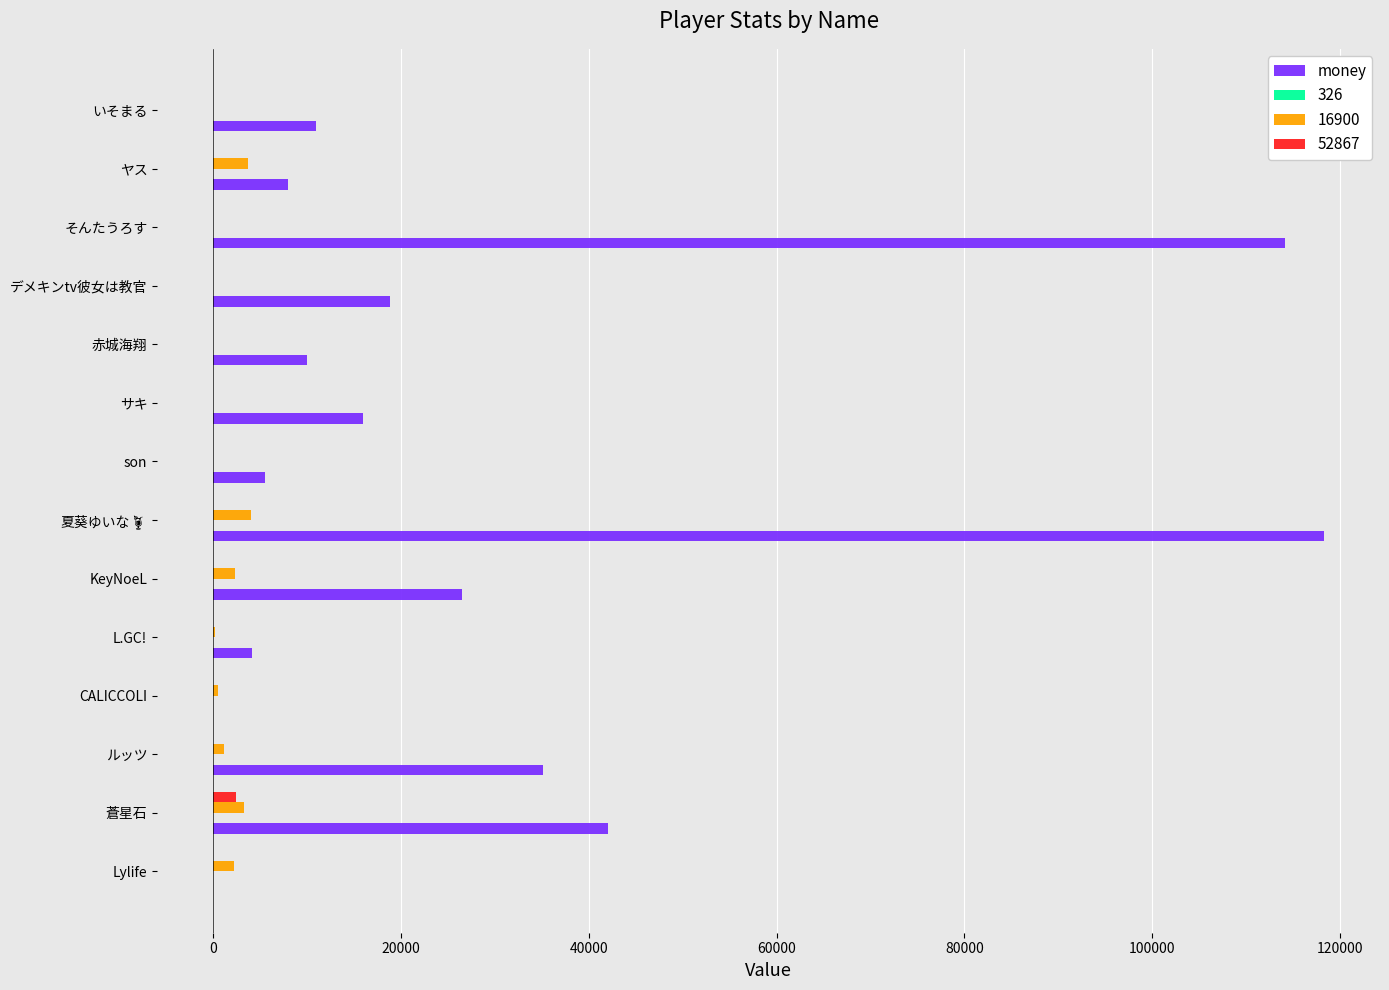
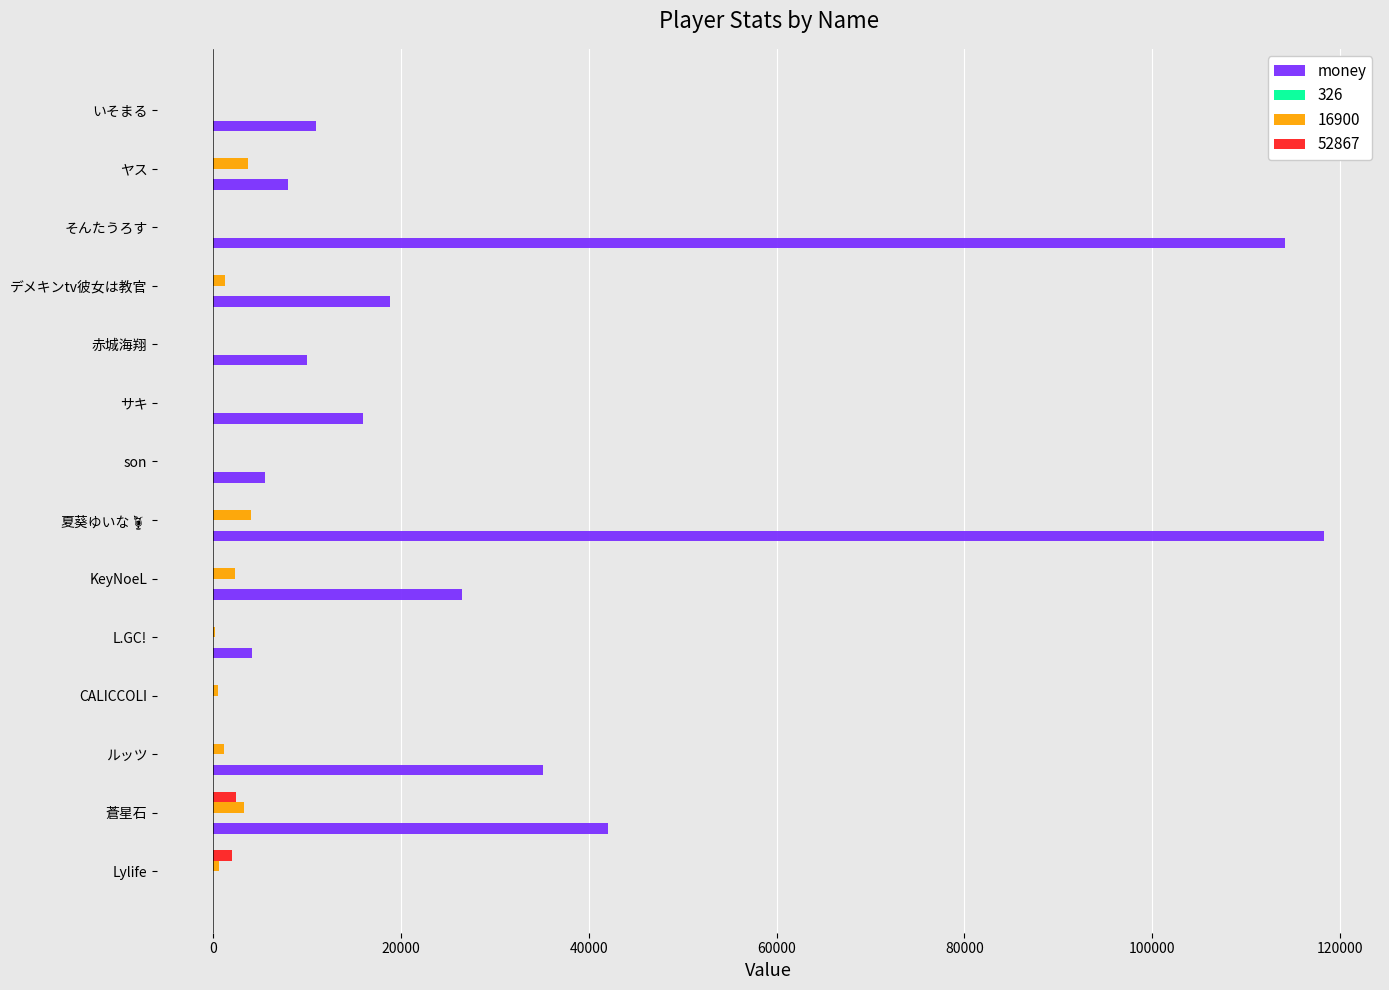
  {
    "money": {
      "いそまる": 11000,
      "ヤス": 8000,
      "そんたうろす": 114000,
      "デメキンtv彼女は教官": 19000,
      "赤城海翔": 10000,
      "サキ": 16000,
      "son": 6000,
      "夏葵ゆいな🍹": 118000,
      "KeyNoeL": 26000,
      "L.GC!": 4000,
      "CALICCOLI": 0,
      "ルッツ": 35000,
      "蒼星石": 42000
    },
    "326": {
      "蒼星石": 0
    },
    "16900": {
      "いそまる": 0,
      "ヤス": 4000,
      "そんたうろす": 0,
-     "デメキンtv彼女は教官": 0,
+     "デメキンtv彼女は教官": 1000,
      "赤城海翔": 0,
      "サキ": 0,
      "son": 0,
      "夏葵ゆいな🍹": 4000,
      "KeyNoeL": 2000,
      "CALICCOLI": 1000,
      "ルッツ": 1000,
      "蒼星石": 3000,
-     "Lylife": 2000
+     "Lylife": 1000
    },
    "52867": {
      "いそまる": 0,
      "ヤス": 0,
      "そんたうろす": 0,
      "デメキンtv彼女は教官": 0,
      "赤城海翔": 0,
      "サキ": 0,
      "son": 0,
      "夏葵ゆいな🍹": 0,
      "KeyNoeL": 0,
      "L.GC!": 0,
      "ルッツ": 0,
      "蒼星石": 3000,
-     "Lylife": 0
+     "Lylife": 2000
    }
  }
